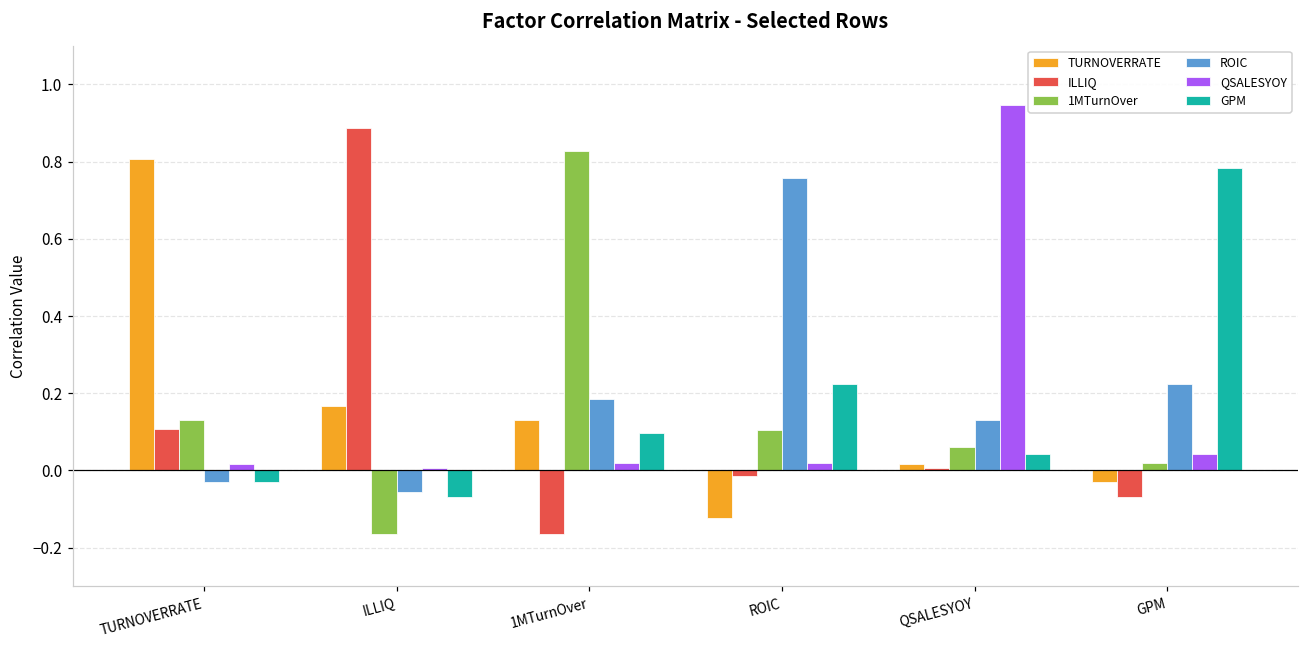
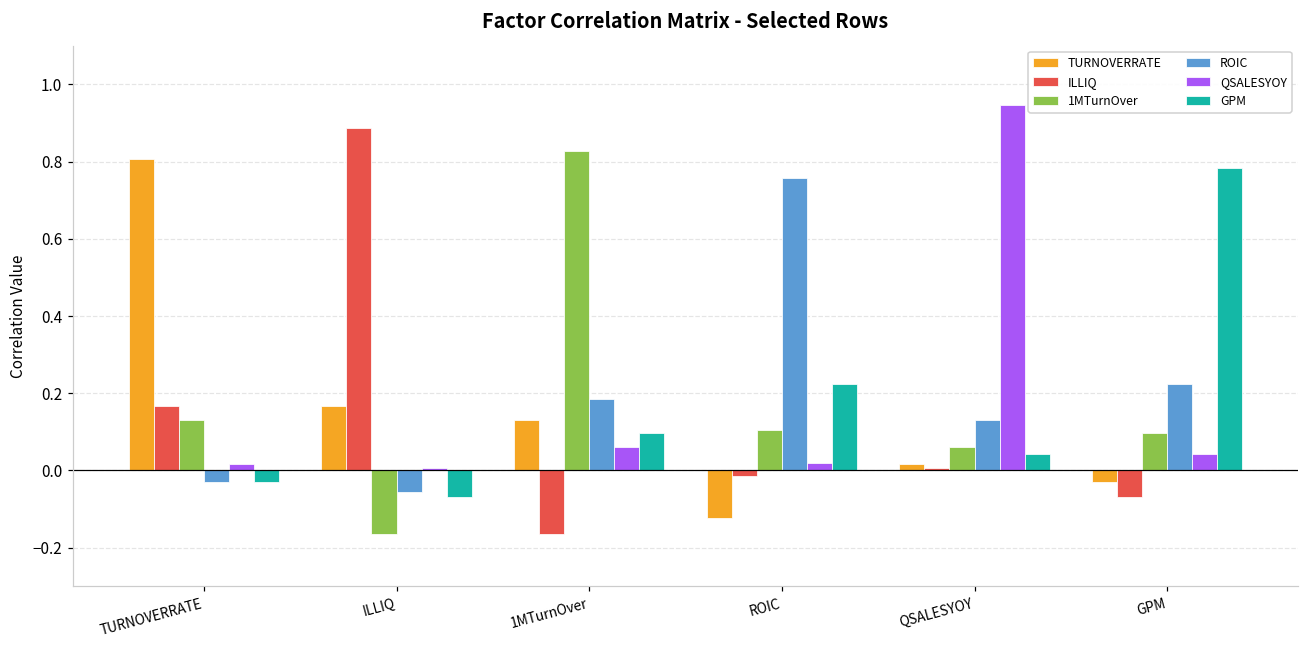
  {
    "TURNOVERRATE": {
      "TURNOVERRATE": 0.81,
      "ILLIQ": 0.17,
      "1MTurnOver": 0.13,
      "ROIC": -0.12,
      "QSALESYOY": 0.02,
      "GPM": -0.03
    },
    "ILLIQ": {
-     "TURNOVERRATE": 0.11,
+     "TURNOVERRATE": 0.17,
      "ILLIQ": 0.89,
      "1MTurnOver": -0.16,
      "ROIC": -0.01,
      "QSALESYOY": 0.01,
      "GPM": -0.07
    },
    "1MTurnOver": {
      "TURNOVERRATE": 0.13,
      "ILLIQ": -0.16,
      "1MTurnOver": 0.83,
      "ROIC": 0.10,
      "QSALESYOY": 0.06,
-     "GPM": 0.02
+     "GPM": 0.10
    },
    "ROIC": {
      "TURNOVERRATE": -0.03,
      "ILLIQ": -0.06,
      "1MTurnOver": 0.18,
      "ROIC": 0.76,
      "QSALESYOY": 0.13,
      "GPM": 0.22
    },
    "QSALESYOY": {
      "TURNOVERRATE": 0.02,
      "ILLIQ": 0.01,
-     "1MTurnOver": 0.02,
+     "1MTurnOver": 0.06,
      "ROIC": 0.02,
      "QSALESYOY": 0.95,
      "GPM": 0.04
    },
    "GPM": {
      "TURNOVERRATE": -0.03,
      "ILLIQ": -0.07,
      "1MTurnOver": 0.10,
      "ROIC": 0.22,
      "QSALESYOY": 0.04,
      "GPM": 0.78
    }
  }
